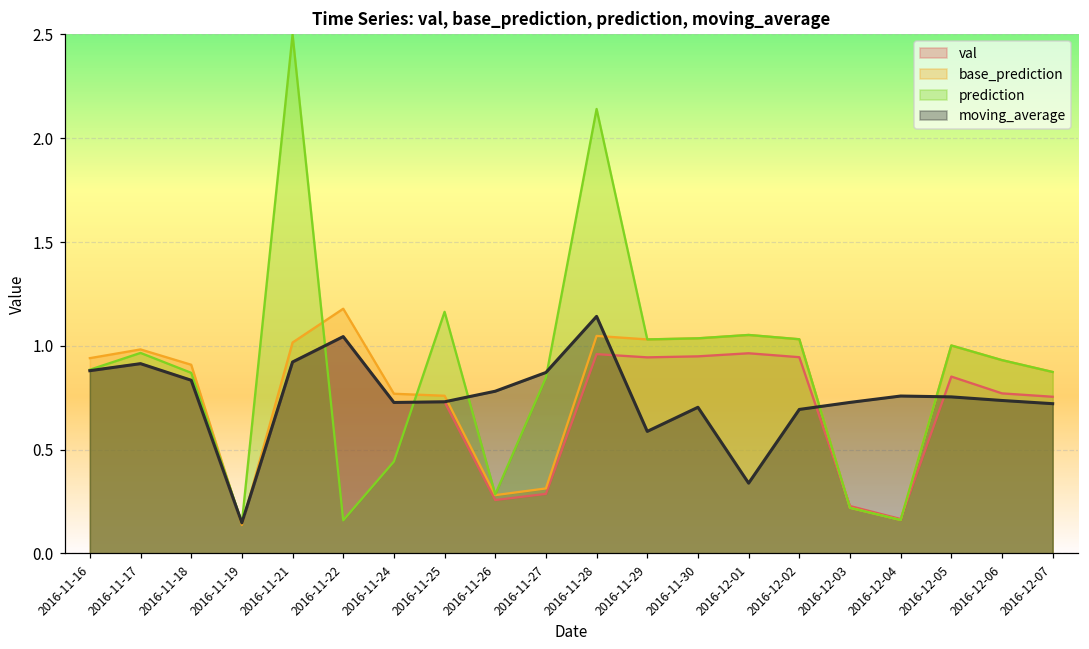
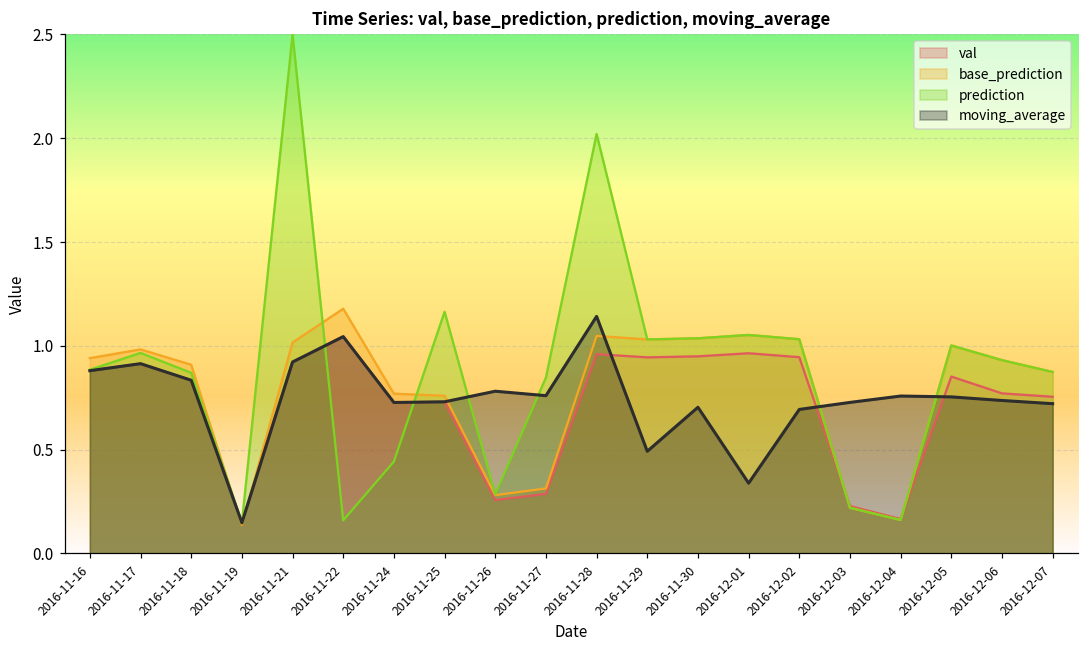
  {
    "prediction": {
      "2016-11-17": 0.97,
      "2016-11-18": 0.87,
      "2016-11-21": 2.50,
      "2016-11-22": 0.16,
      "2016-11-24": 0.44,
      "2016-11-25": 1.16,
      "2016-11-27": 0.85,
-     "2016-11-28": 2.14
+     "2016-11-28": 2.02
    },
    "moving_average": {
      "2016-11-26": 0.78,
-     "2016-11-27": 0.87,
+     "2016-11-27": 0.76,
      "2016-11-28": 1.14,
-     "2016-11-29": 0.59,
+     "2016-11-29": 0.49,
      "2016-11-30": 0.70,
      "2016-12-01": 0.34,
      "2016-12-02": 0.69,
      "2016-12-03": 0.73,
      "2016-12-04": 0.76,
      "2016-12-05": 0.75,
      "2016-12-06": 0.74,
      "2016-12-07": 0.72
    }
  }
